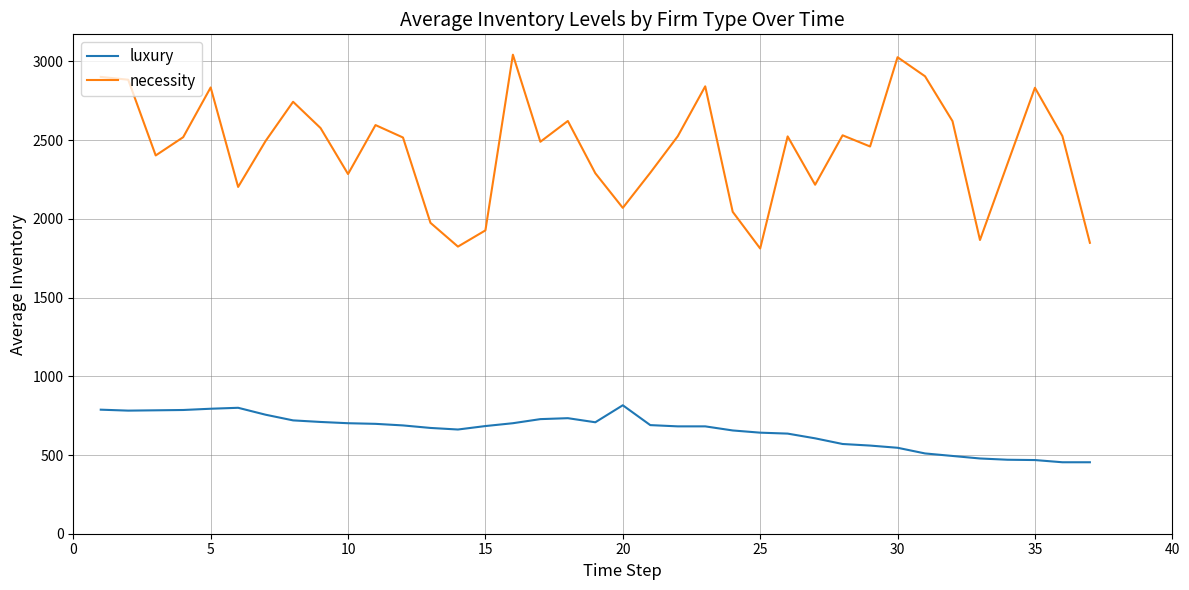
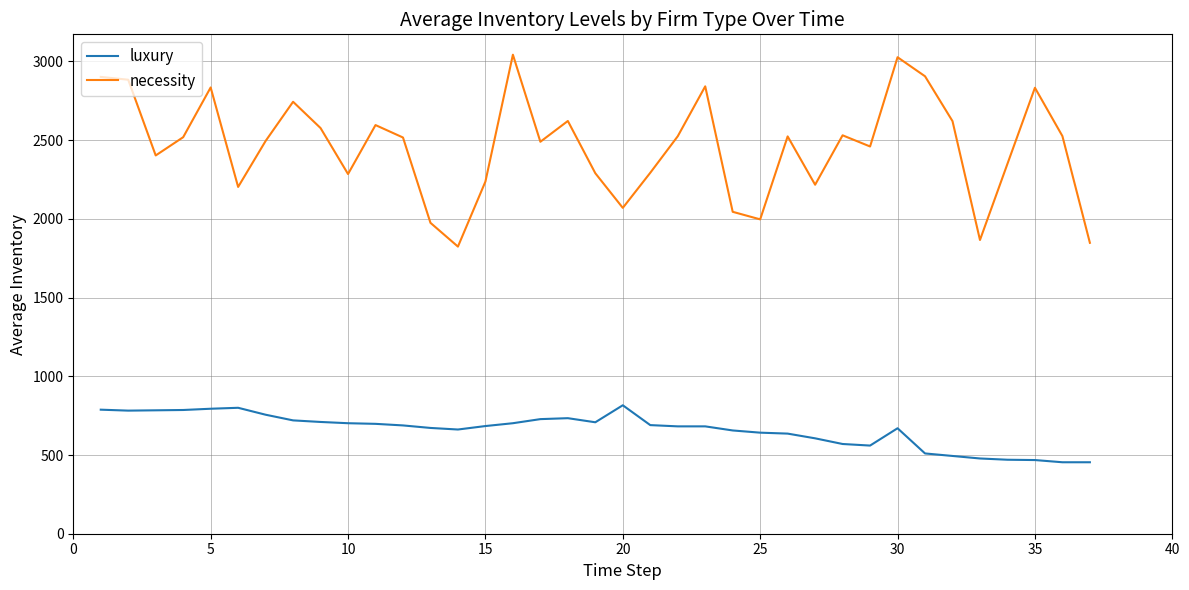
  {
    "luxury": {
      "5": 790,
      "10": 700,
      "15": 680,
      "20": 820,
      "25": 640,
-     "30": 550,
+     "30": 670,
      "35": 470
    },
    "necessity": {
      "5": 2840,
      "10": 2290,
-     "15": 1930,
+     "15": 2240,
      "20": 2070,
-     "25": 1810,
+     "25": 2000,
      "30": 3030,
      "35": 2830
    }
  }
